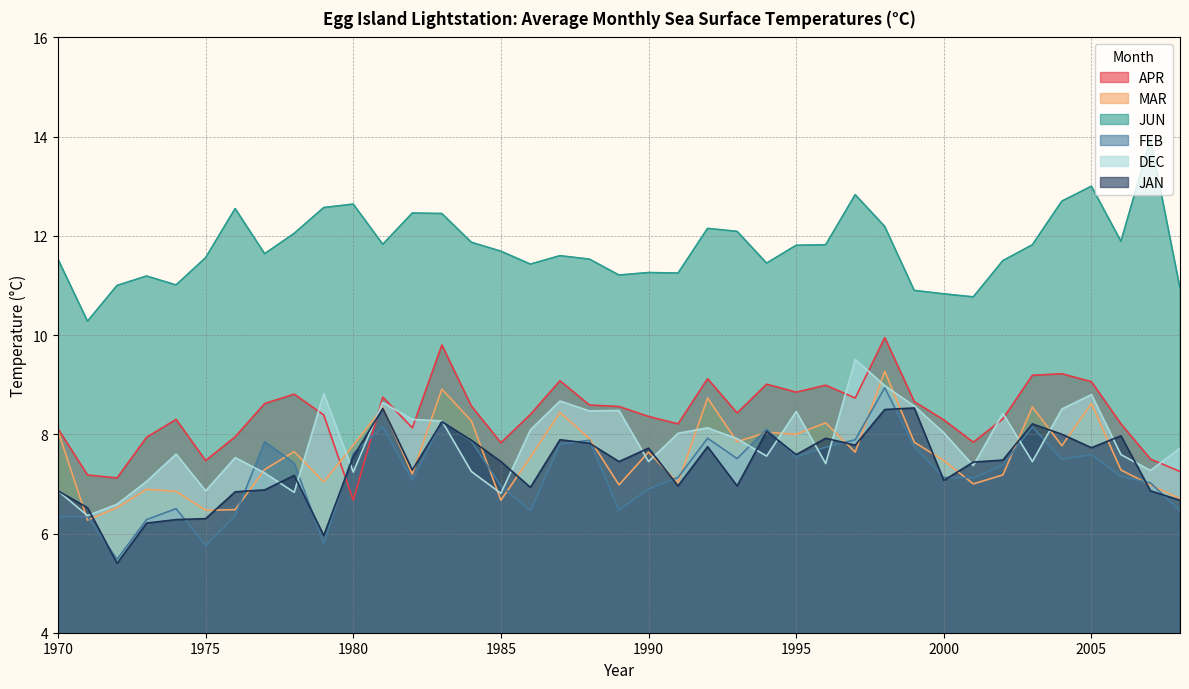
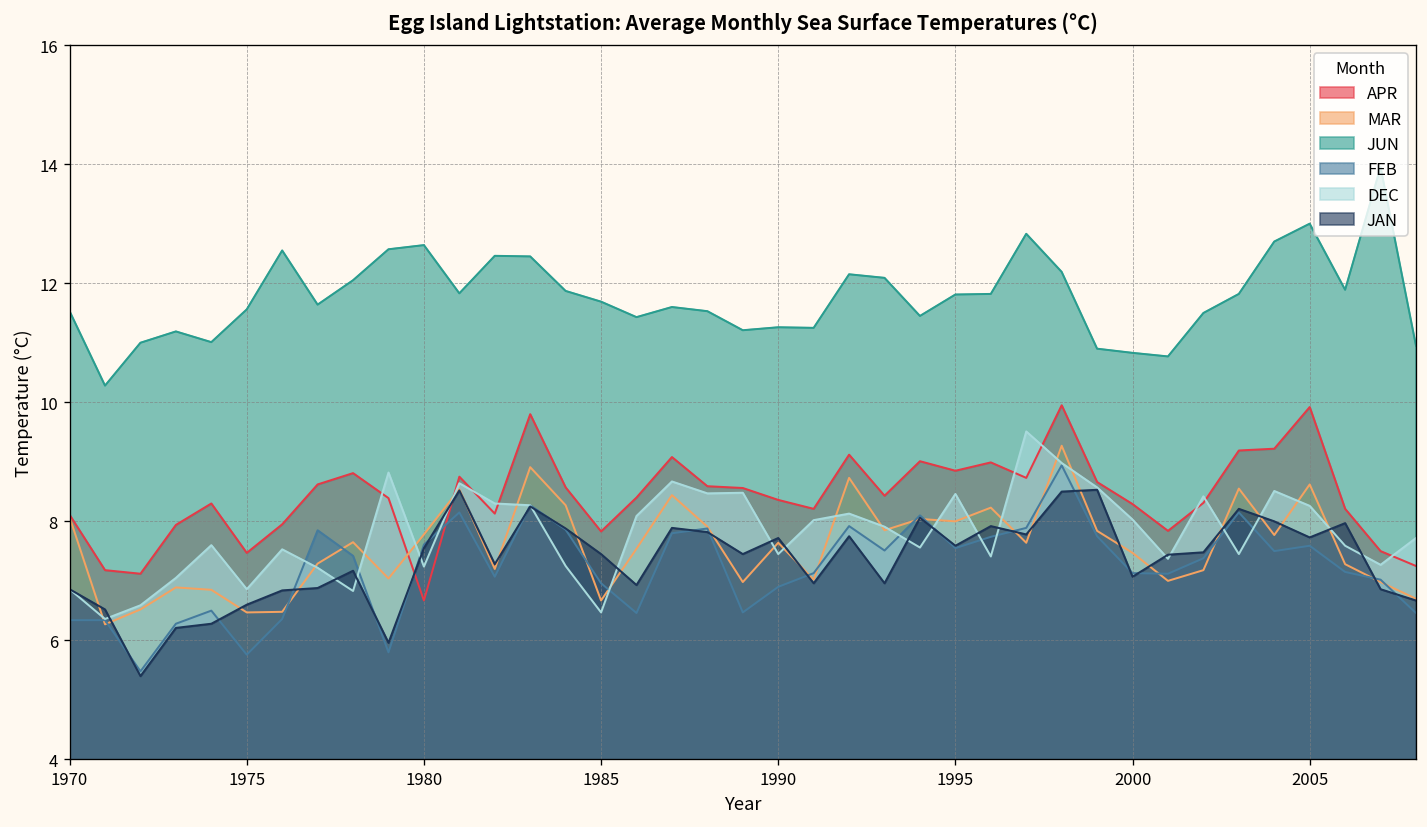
  {
    "APR": {
      "1975": 7.5,
      "1980": 6.7,
      "1985": 7.8,
      "1990": 8.4,
      "1995": 8.9,
      "2000": 8.3,
-     "2005": 9.1
+     "2005": 9.9
    },
    "MAR": {
      "1975": 6.5,
      "1980": 7.8,
      "1985": 6.7,
      "1990": 7.6,
      "1995": 8.0,
      "2000": 7.5,
      "2005": 8.6
    },
    "DEC": {
      "1975": 6.9,
      "1980": 7.2,
-     "1985": 6.8,
+     "1985": 6.5,
      "1990": 7.5,
      "1995": 8.5,
      "2000": 8.0,
-     "2005": 8.8
+     "2005": 8.3
    },
    "JAN": {
-     "1975": 6.3,
+     "1975": 6.6,
      "1980": 7.6,
      "1985": 7.5,
      "1990": 7.7,
      "2000": 7.1,
      "2005": 7.7
    }
  }
